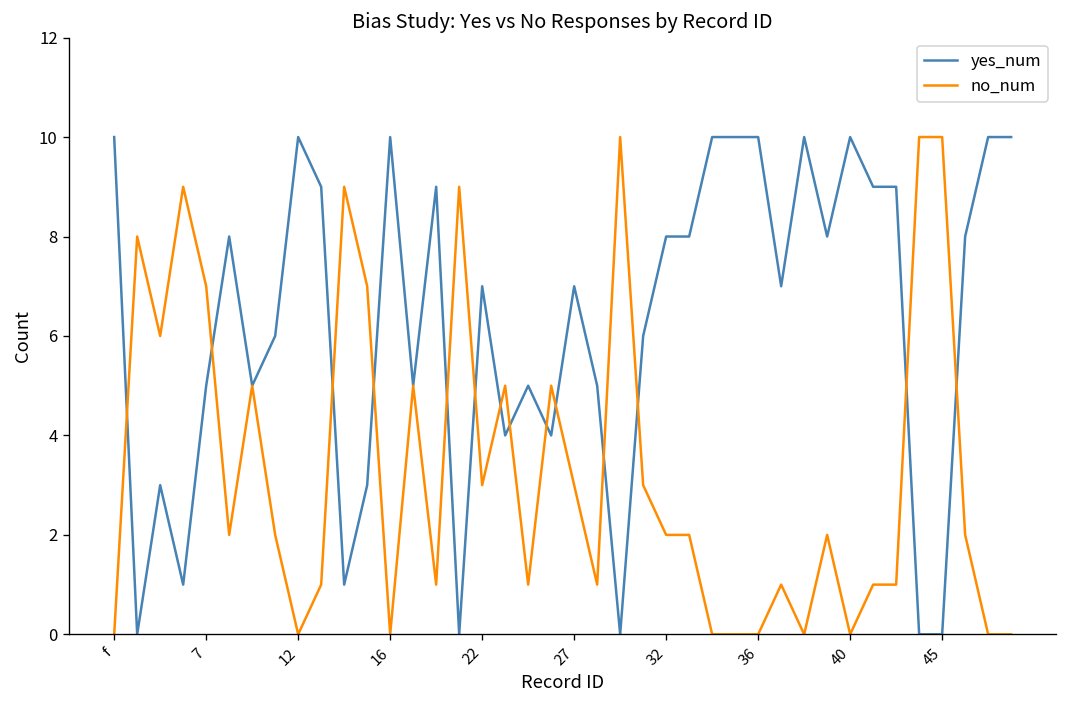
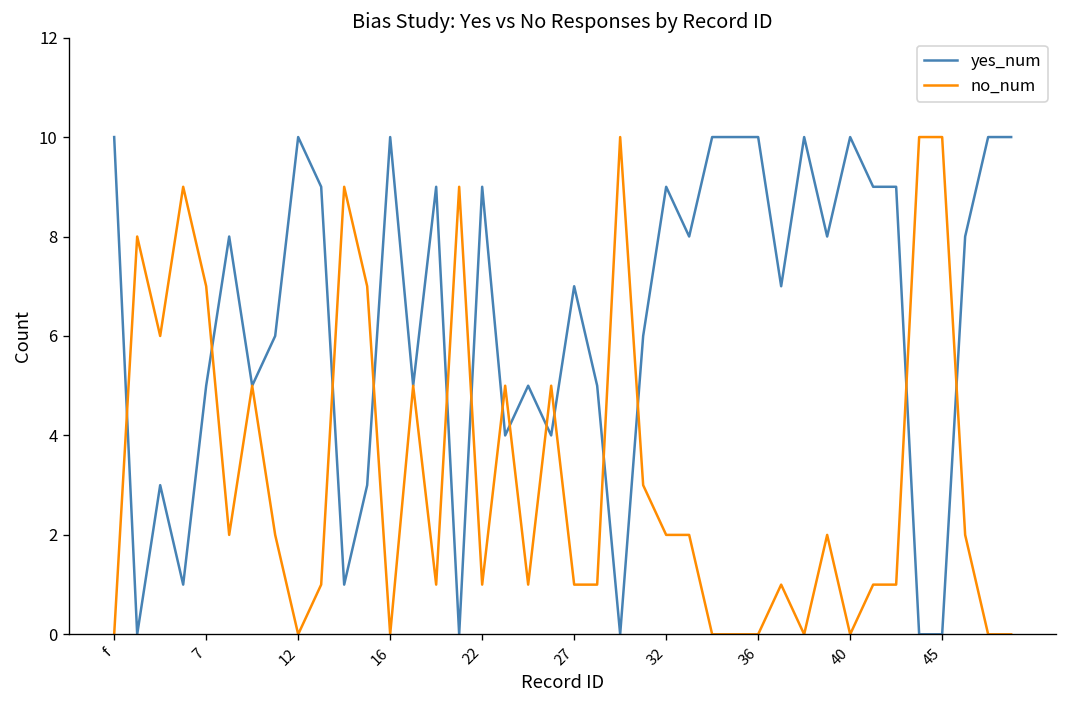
  {
    "yes_num": {
      "f": 10,
      "7": 5,
      "12": 10,
      "16": 10,
-     "22": 7,
+     "22": 9,
      "27": 7,
-     "32": 8,
+     "32": 9,
      "36": 10,
      "40": 10,
      "45": 0
    },
    "no_num": {
      "f": 0,
      "7": 7,
      "12": 0,
      "16": 0,
-     "22": 3,
-     "27": 3,
+     "22": 1,
+     "27": 1,
      "32": 2,
      "36": 0,
      "40": 0,
      "45": 10
    }
  }
